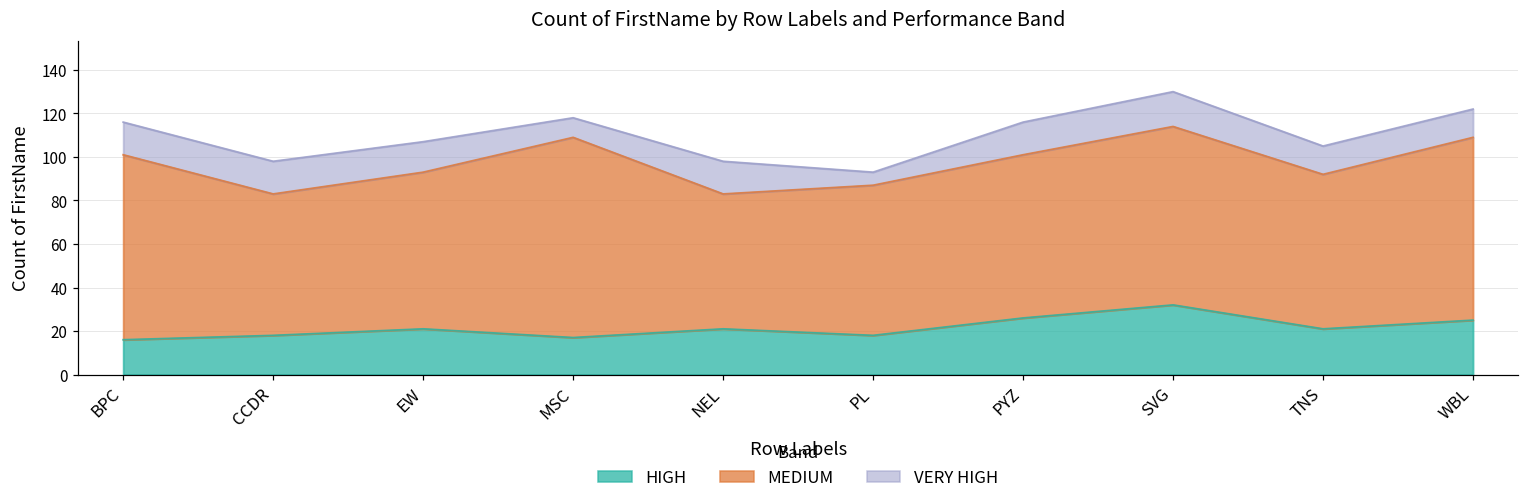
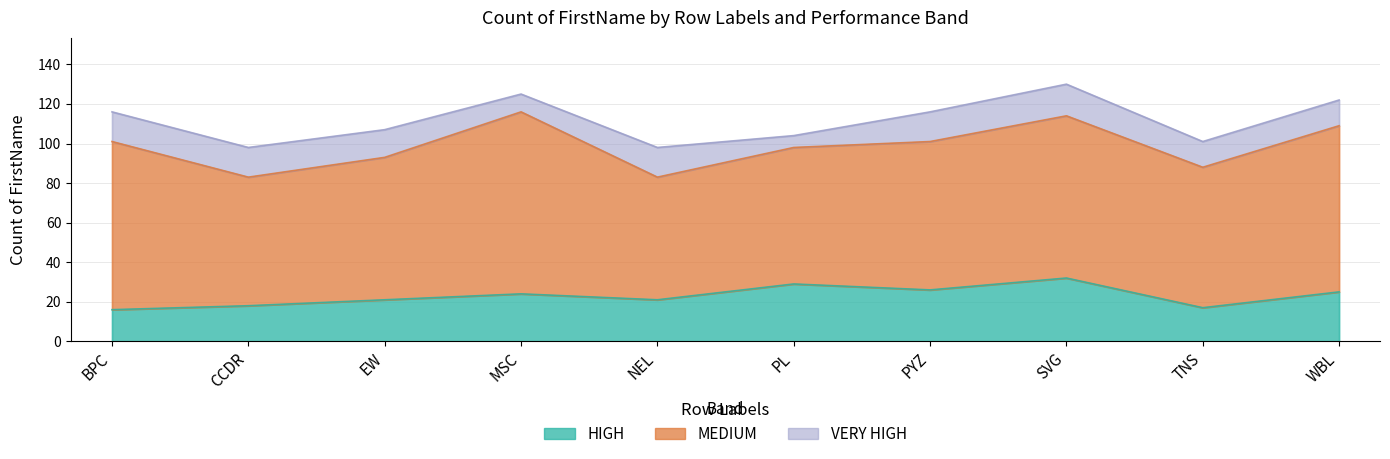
  {
    "HIGH": {
      "BPC": 16,
      "CCDR": 18,
      "EW": 21,
-     "MSC": 17,
+     "MSC": 24,
      "NEL": 21,
-     "PL": 18,
+     "PL": 29,
      "PYZ": 26,
      "SVG": 32,
-     "TNS": 21,
+     "TNS": 17,
      "WBL": 25
    },
    "MEDIUM": {
      "BPC": 85,
      "CCDR": 65,
      "EW": 72,
      "MSC": 92,
      "NEL": 62,
      "PL": 69,
      "PYZ": 75,
      "SVG": 82,
      "TNS": 71,
      "WBL": 84
    },
    "VERY HIGH": {
      "BPC": 15,
      "CCDR": 15,
      "EW": 14,
      "MSC": 9,
      "NEL": 15,
      "PL": 6,
      "PYZ": 15,
      "SVG": 16,
      "TNS": 13,
      "WBL": 13
    }
  }
